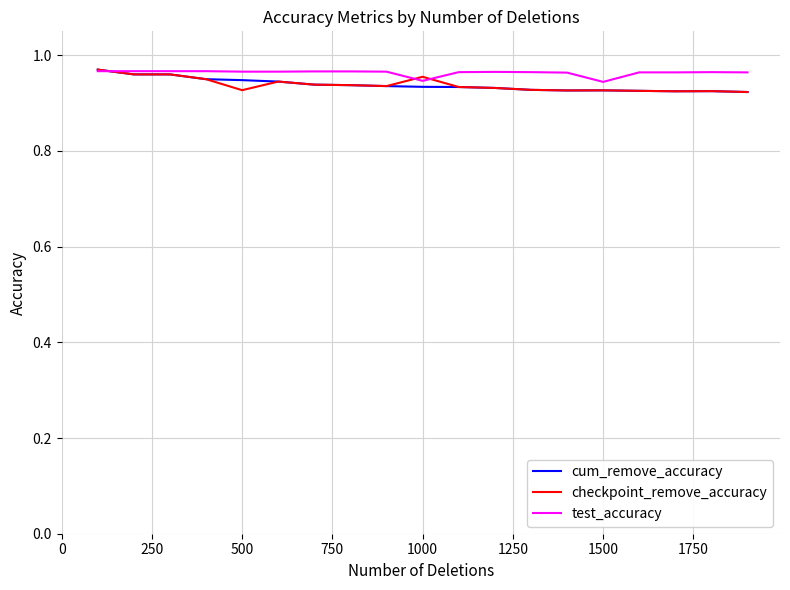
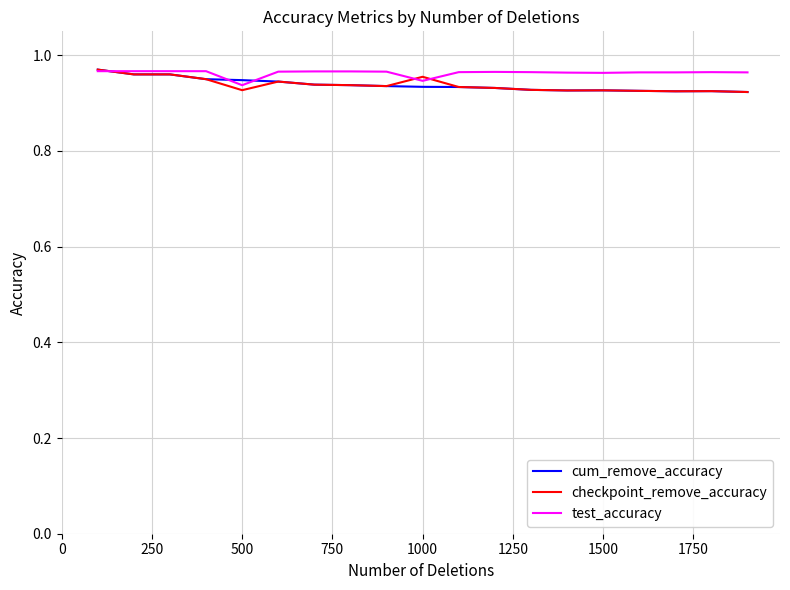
  {
    "cum_remove_accuracy": {
      "500": 0.95,
      "1000": 0.93
    },
    "checkpoint_remove_accuracy": {
      "500": 0.93,
      "1000": 0.96
    },
    "test_accuracy": {
-     "500": 0.97,
+     "500": 0.94,
      "1000": 0.95,
-     "1500": 0.94
+     "1500": 0.96
    }
  }
